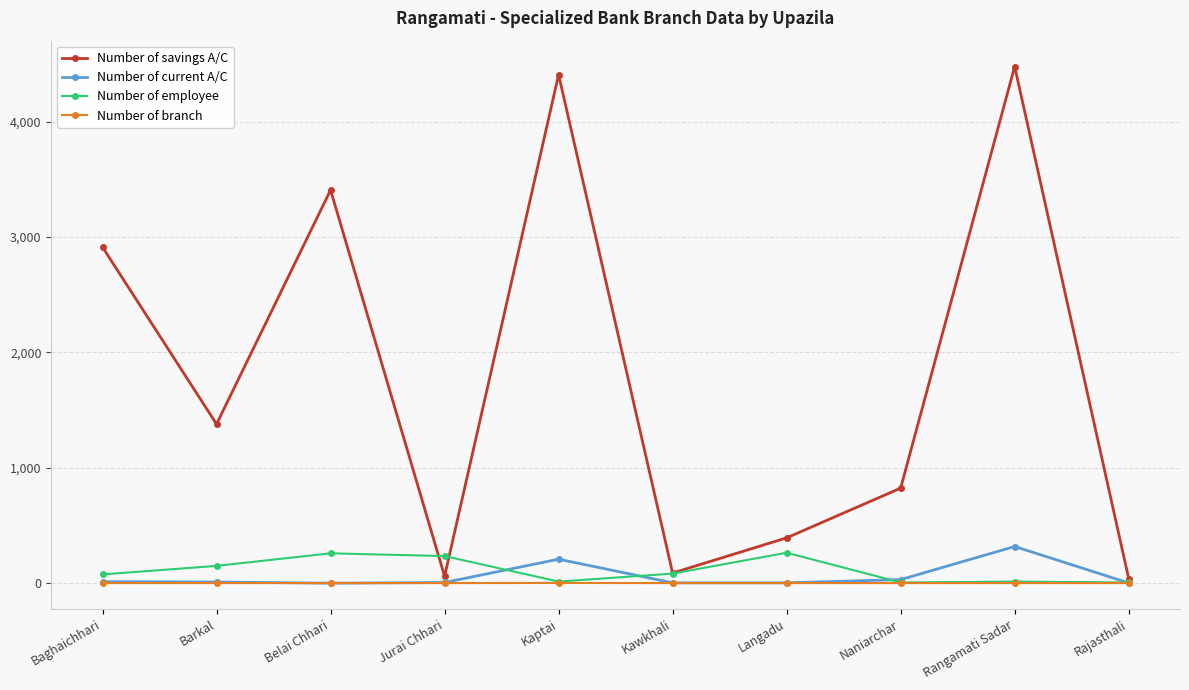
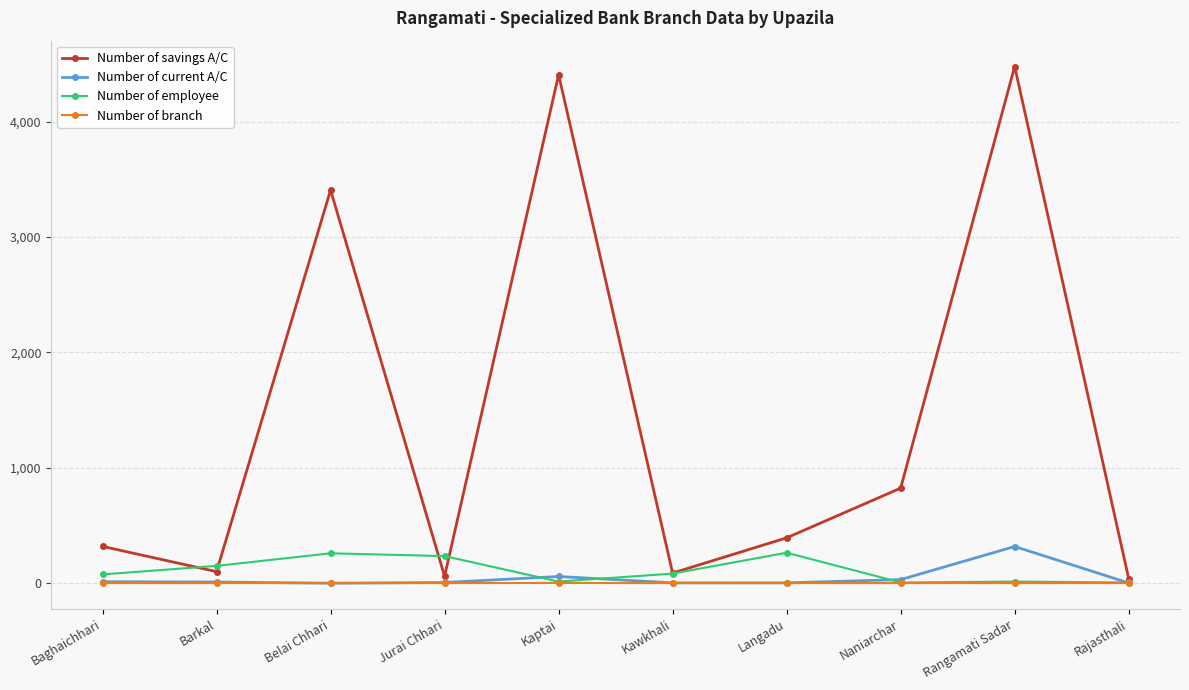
  {
    "Number of savings A/C": {
-     "Baghaichhari": "2,910",
-     "Barkal": "1,380",
+     "Baghaichhari": "320",
+     "Barkal": "100",
      "Belai Chhari": "3,410",
      "Jurai Chhari": "60",
      "Kaptai": "4,410",
      "Langadu": "390",
      "Naniarchar": "820",
      "Rangamati Sadar": "4,480",
      "Rajasthali": "40"
    },
    "Number of current A/C": {
-     "Kaptai": "210",
+     "Kaptai": "60",
      "Naniarchar": "30",
      "Rangamati Sadar": "320"
    },
    "Number of employee": {
      "Baghaichhari": "80",
      "Barkal": "150",
      "Belai Chhari": "260",
      "Jurai Chhari": "240",
      "Langadu": "260"
    }
  }
